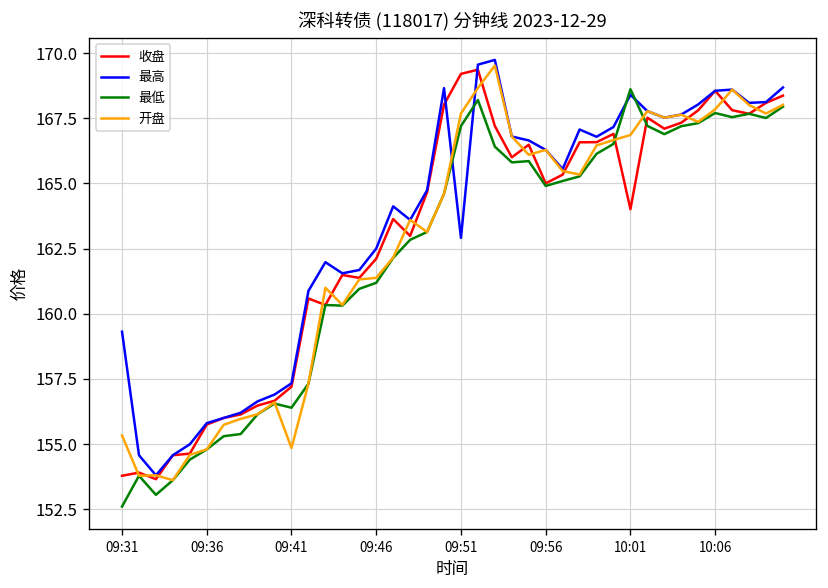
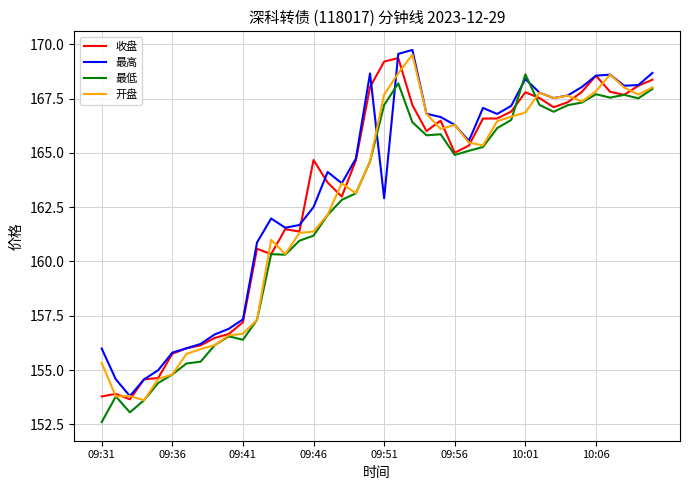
  {
    "收盘": {
      "09:31": 153.8,
      "09:41": 157.2,
-     "09:46": 162.1,
+     "09:46": 164.7,
      "09:51": 169.2,
-     "10:01": 164.0
+     "10:01": 167.8
    },
    "最高": {
-     "09:31": 159.3,
+     "09:31": 156.0,
      "09:41": 157.3,
      "09:46": 162.5,
      "09:51": 162.9,
      "10:01": 168.4
    },
    "最低": {
      "09:31": 152.6,
      "09:41": 156.4,
      "09:46": 161.2,
      "09:51": 167.2,
      "10:01": 168.6,
      "10:06": 167.7
    },
    "开盘": {
      "09:31": 155.3,
-     "09:41": 154.8,
+     "09:41": 156.7,
      "09:46": 161.4,
      "09:51": 167.7,
      "10:01": 166.9,
      "10:06": 167.8
    }
  }
